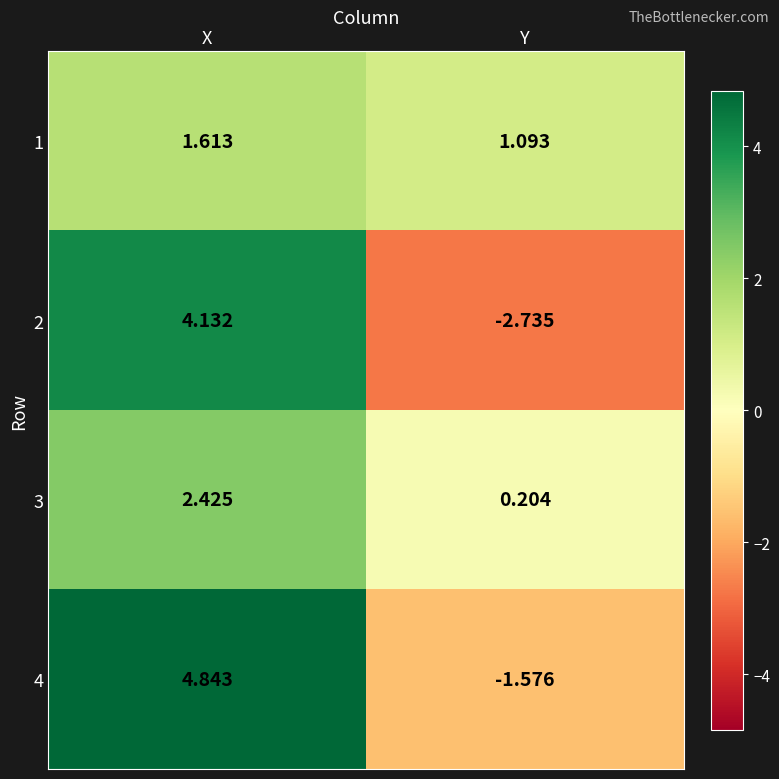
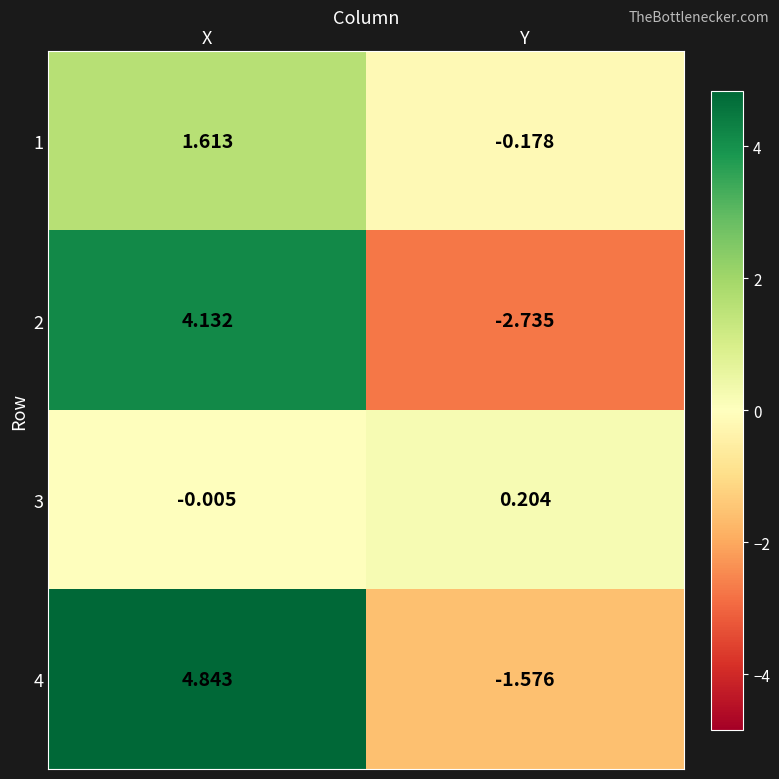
  {
    "1": {
      "X": 1.613,
-     "Y": 1.093
+     "Y": -0.178
    },
    "2": {
      "X": 4.132,
      "Y": -2.735
    },
    "3": {
-     "X": 2.425,
+     "X": -0.005,
      "Y": 0.204
    },
    "4": {
      "X": 4.843,
      "Y": -1.576
    }
  }
